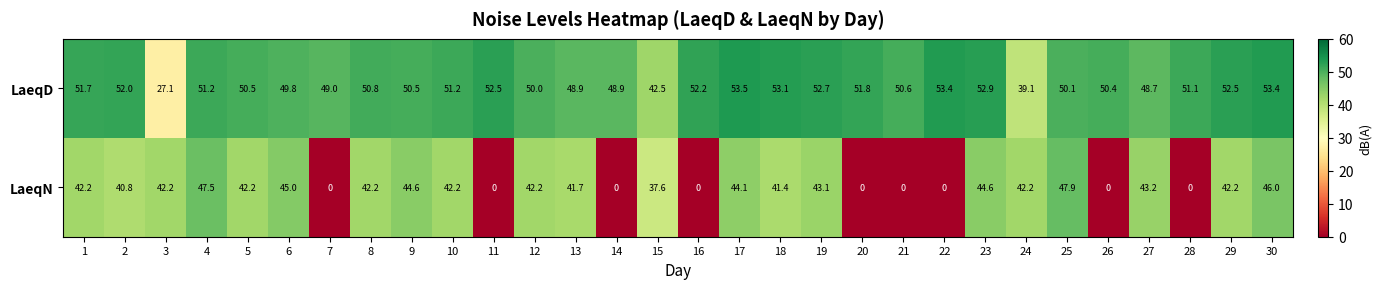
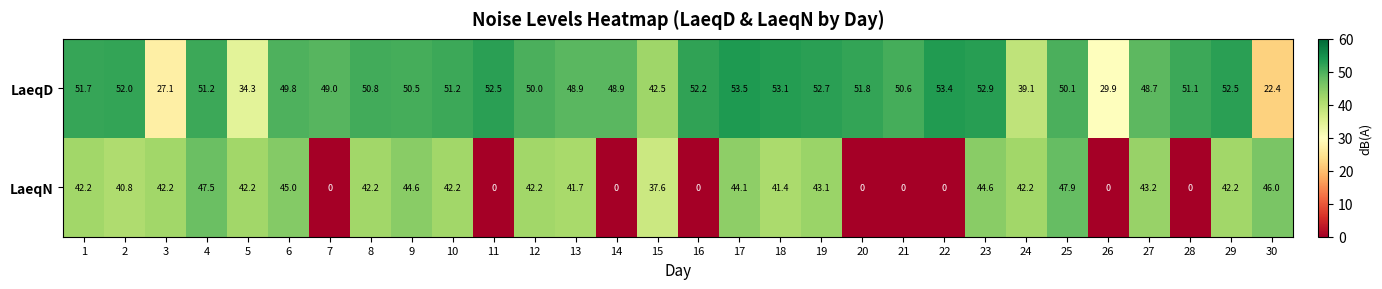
  {
    "LaeqD": {
      "1": 51.7,
      "2": 52.0,
      "3": 27.1,
      "4": 51.2,
-     "5": 50.5,
+     "5": 34.3,
      "6": 49.8,
      "7": 49.0,
      "8": 50.8,
      "9": 50.5,
      "10": 51.2,
      "11": 52.5,
      "12": 50.0,
      "13": 48.9,
      "14": 48.9,
      "15": 42.5,
      "16": 52.2,
      "17": 53.5,
      "18": 53.1,
      "19": 52.7,
      "20": 51.8,
      "21": 50.6,
      "22": 53.4,
      "23": 52.9,
      "24": 39.1,
      "25": 50.1,
-     "26": 50.4,
+     "26": 29.9,
      "27": 48.7,
      "28": 51.1,
      "29": 52.5,
-     "30": 53.4
+     "30": 22.4
    },
    "LaeqN": {
      "1": 42.2,
      "2": 40.8,
      "3": 42.2,
      "4": 47.5,
      "5": 42.2,
      "6": 45.0,
      "7": 0,
      "8": 42.2,
      "9": 44.6,
      "10": 42.2,
      "11": 0,
      "12": 42.2,
      "13": 41.7,
      "14": 0,
      "15": 37.6,
      "16": 0,
      "17": 44.1,
      "18": 41.4,
      "19": 43.1,
      "20": 0,
      "21": 0,
      "22": 0,
      "23": 44.6,
      "24": 42.2,
      "25": 47.9,
      "26": 0,
      "27": 43.2,
      "28": 0,
      "29": 42.2,
      "30": 46.0
    }
  }
